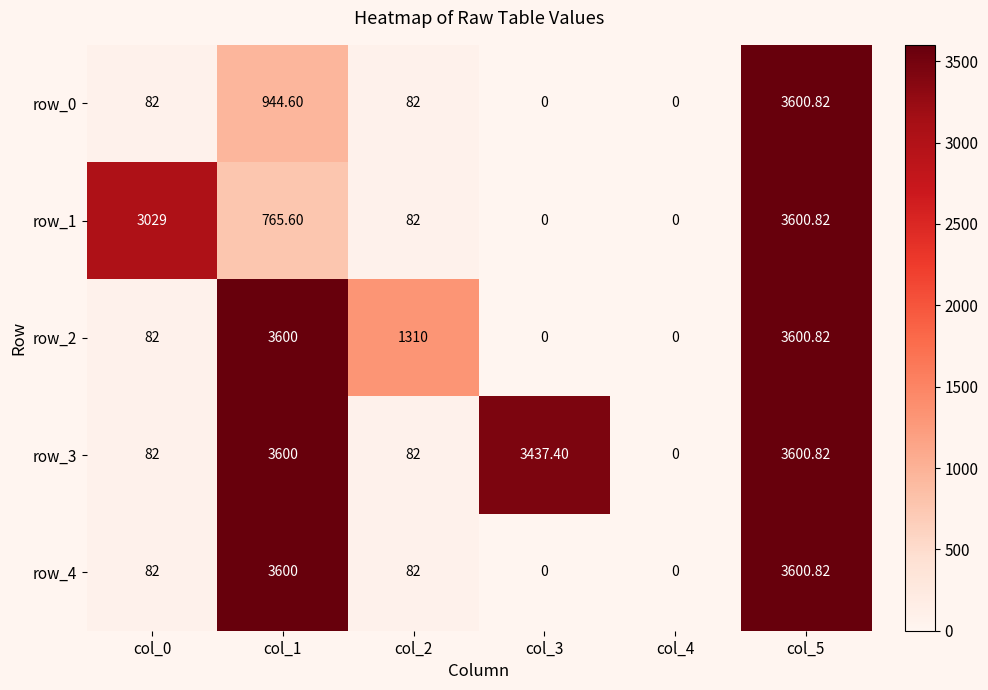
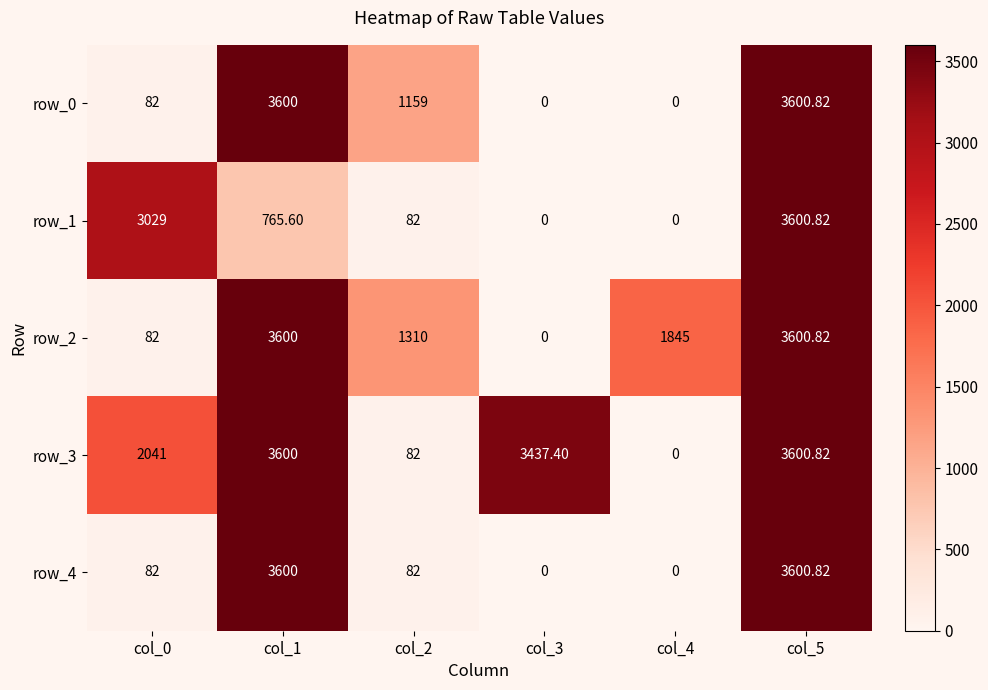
  {
    "row_0": {
      "col_0": 82,
-     "col_1": 944.60,
-     "col_2": 82,
+     "col_1": 3600,
+     "col_2": 1159,
      "col_3": 0,
      "col_4": 0,
      "col_5": 3600.82
    },
    "row_1": {
      "col_0": 3029,
      "col_1": 765.60,
      "col_2": 82,
      "col_3": 0,
      "col_4": 0,
      "col_5": 3600.82
    },
    "row_2": {
      "col_0": 82,
      "col_1": 3600,
      "col_2": 1310,
      "col_3": 0,
-     "col_4": 0,
+     "col_4": 1845,
      "col_5": 3600.82
    },
    "row_3": {
-     "col_0": 82,
+     "col_0": 2041,
      "col_1": 3600,
      "col_2": 82,
      "col_3": 3437.40,
      "col_4": 0,
      "col_5": 3600.82
    },
    "row_4": {
      "col_0": 82,
      "col_1": 3600,
      "col_2": 82,
      "col_3": 0,
      "col_4": 0,
      "col_5": 3600.82
    }
  }
